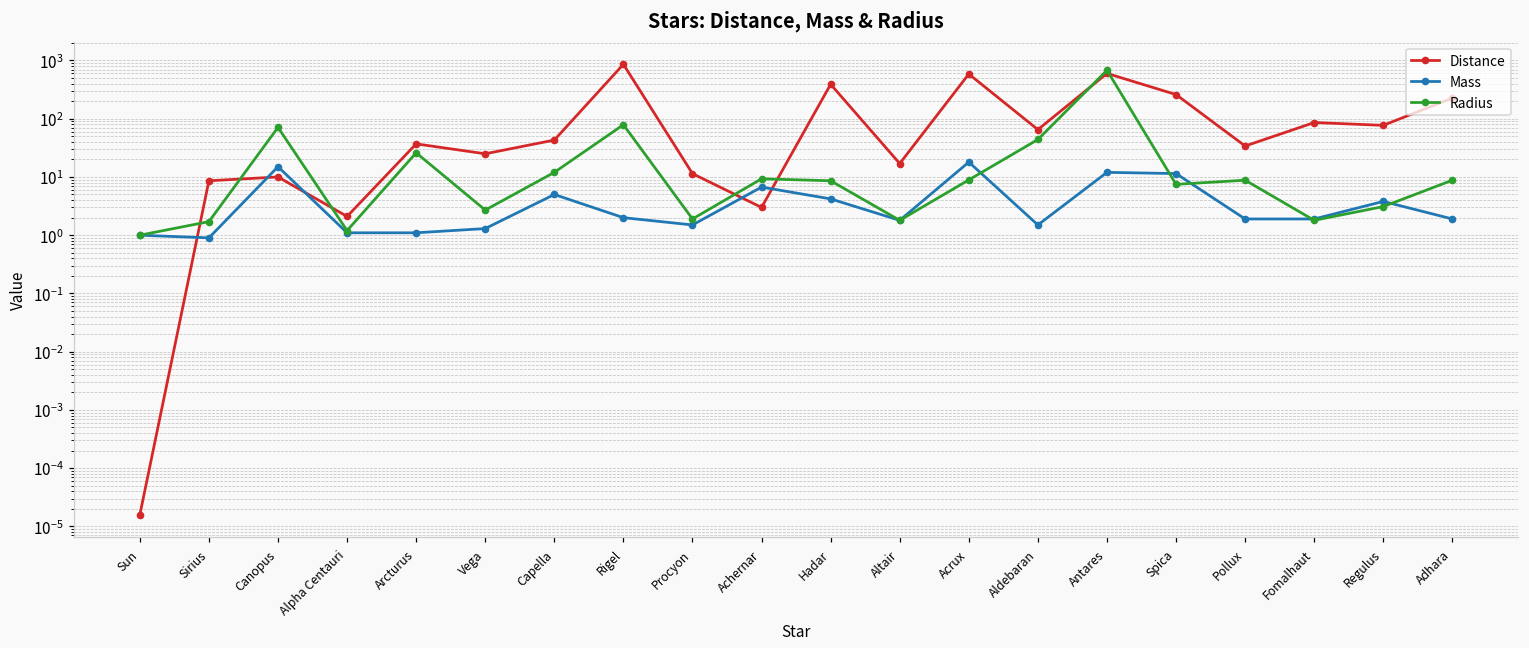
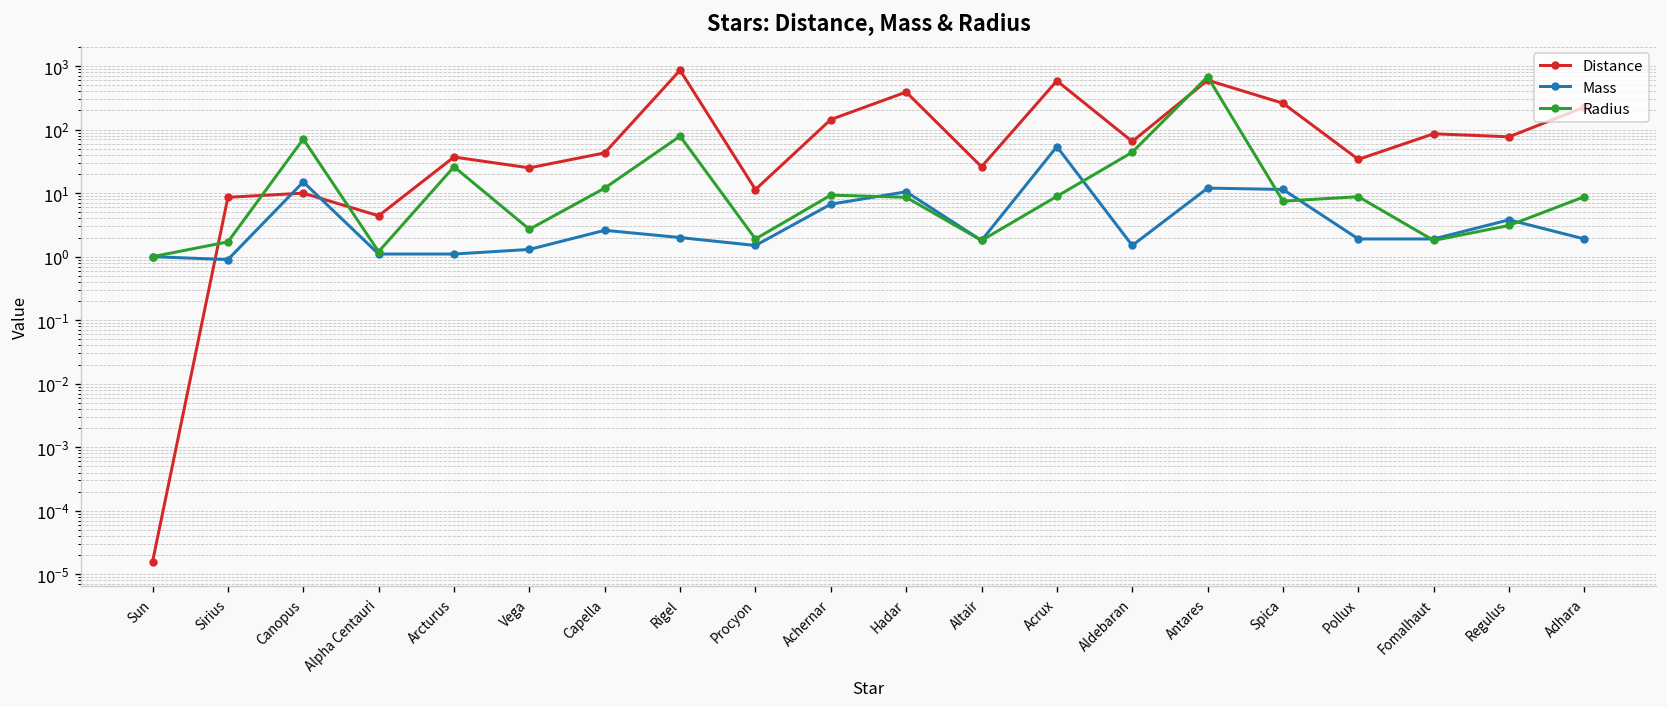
  {
    "Distance": {
      "Sun": 0.000016,
      "Sirius": 9,
      "Canopus": 10,
-     "Alpha Centauri": 2.1,
+     "Alpha Centauri": 4,
      "Arcturus": 40,
      "Vega": 30,
      "Capella": 40,
      "Rigel": 900,
      "Procyon": 11,
-     "Achernar": 3,
+     "Achernar": 140,
      "Hadar": 400,
-     "Altair": 17,
+     "Altair": 30,
      "Acrux": 600,
      "Aldebaran": 70,
      "Antares": 600,
      "Spica": 300,
      "Pollux": 30,
      "Fomalhaut": 90,
      "Regulus": 80
    },
    "Mass": {
      "Sirius": 0.9,
      "Canopus": 15,
      "Arcturus": 1,
      "Vega": 1.3,
-     "Capella": 5,
+     "Capella": 3,
      "Rigel": 2,
      "Procyon": 1.5,
      "Achernar": 7,
-     "Hadar": 4,
-     "Acrux": 18,
+     "Hadar": 11,
+     "Acrux": 50,
      "Aldebaran": 1.5,
      "Antares": 12,
      "Spica": 11,
      "Pollux": 2,
      "Regulus": 4,
      "Adhara": 2
    },
    "Radius": {
      "Sirius": 1.7,
      "Canopus": 70,
      "Arcturus": 30,
      "Vega": 3,
      "Capella": 12,
      "Rigel": 80,
      "Procyon": 1.9,
      "Achernar": 9,
      "Hadar": 9,
      "Acrux": 9,
      "Aldebaran": 40,
      "Antares": 700,
      "Spica": 7,
      "Pollux": 9,
      "Regulus": 3,
      "Adhara": 9
    }
  }
